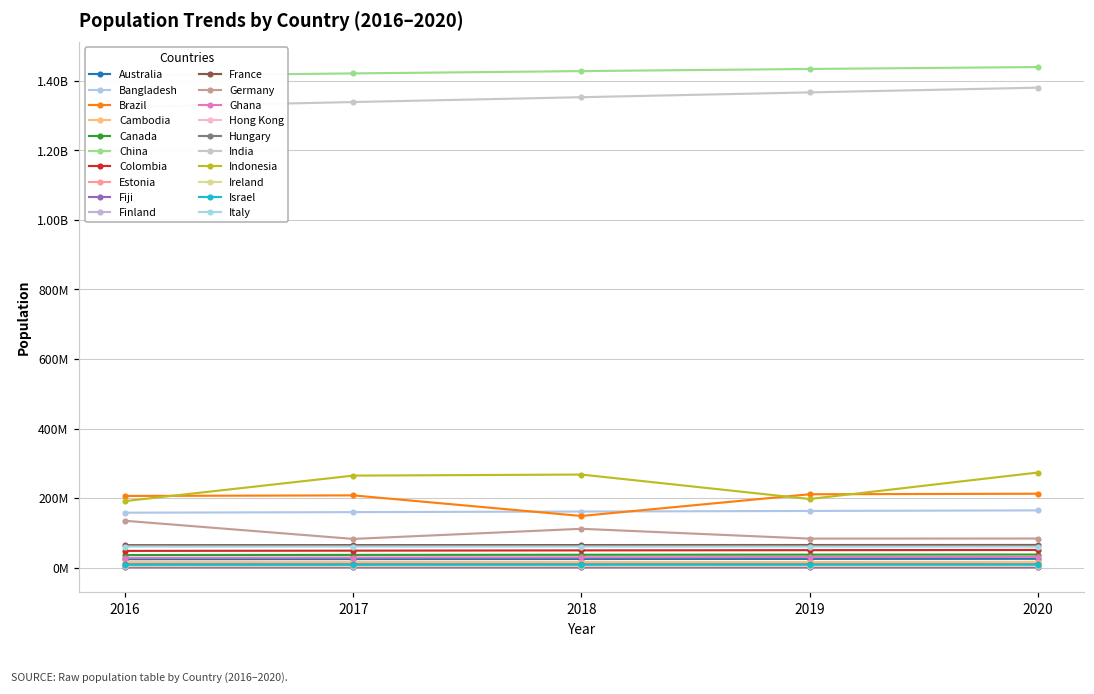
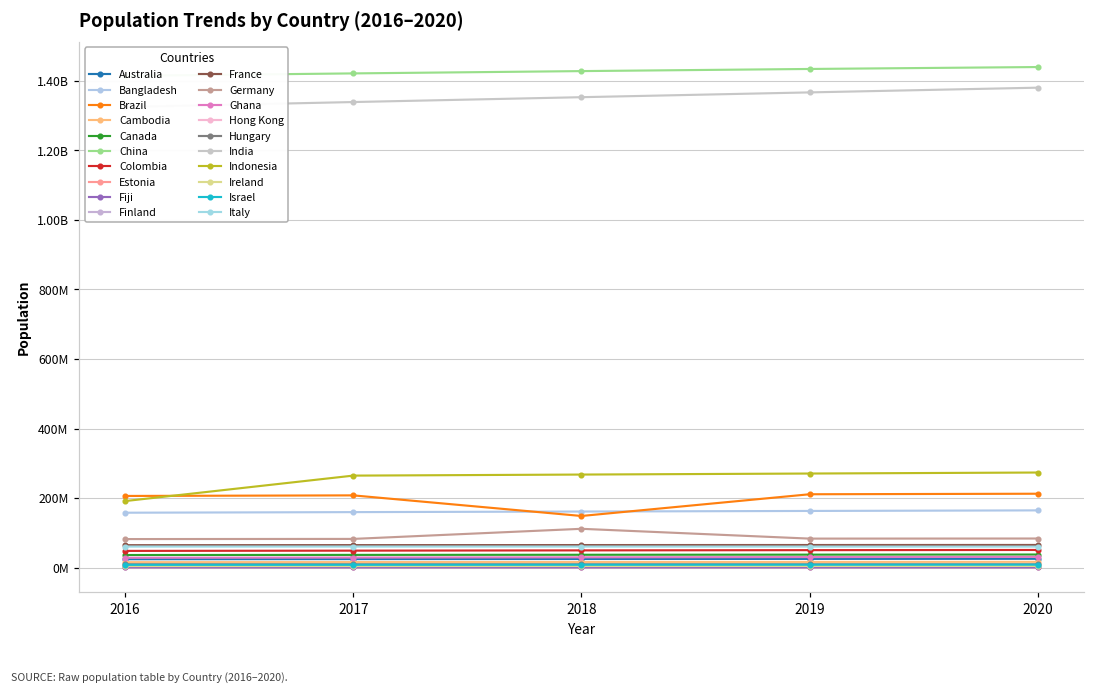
  {
    "Brazil": {
      "2016": 210000000,
      "2017": 210000000,
      "2018": 150000000,
      "2019": 210000000,
      "2020": 210000000
    },
    "China": {
      "2017": 1420000000,
      "2018": 1430000000,
      "2019": 1430000000,
      "2020": 1440000000
    },
    "Colombia": {
      "2016": 50000000,
      "2017": 50000000,
      "2018": 50000000,
      "2019": 50000000,
      "2020": 50000000
    },
    "Germany": {
-     "2016": 130000000,
+     "2016": 80000000,
      "2017": 80000000,
      "2018": 110000000,
      "2019": 80000000,
      "2020": 80000000
    },
    "Indonesia": {
      "2016": 190000000,
      "2017": 260000000,
      "2018": 270000000,
-     "2019": 200000000,
+     "2019": 270000000,
      "2020": 270000000
    }
  }
